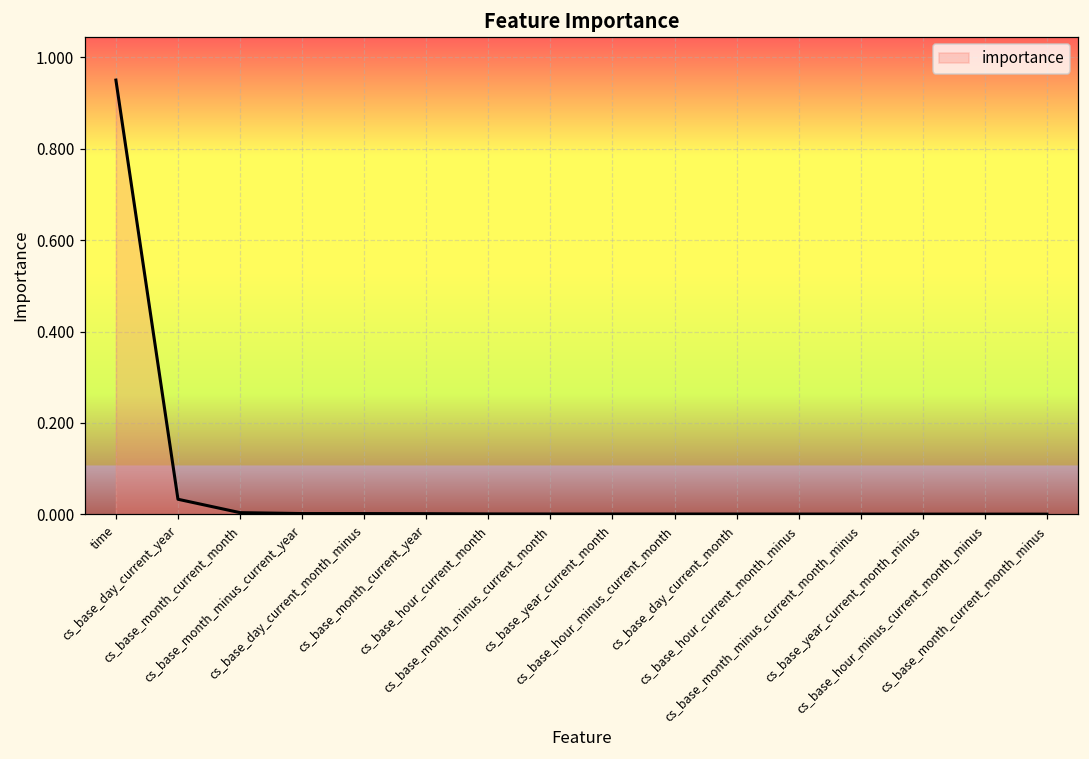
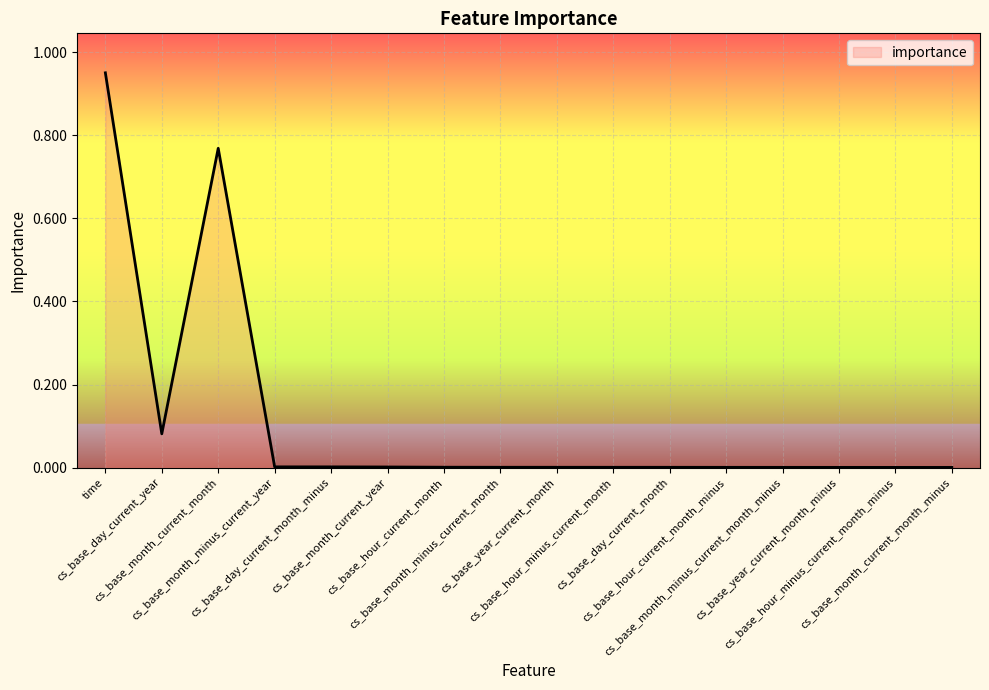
  {
    "time": 0.95,
-   "cs_base_day_current_year": 0.03,
-   "cs_base_month_current_month": 0.00,
+   "cs_base_day_current_year": 0.08,
+   "cs_base_month_current_month": 0.77,
    "cs_base_month_minus_current_year": 0.00,
    "cs_base_day_current_month_minus": 0.00,
    "cs_base_month_current_year": 0.00,
    "cs_base_hour_current_month": 0.00,
    "cs_base_month_minus_current_month": 0.00,
    "cs_base_year_current_month": 0.00,
    "cs_base_hour_minus_current_month": 0.00,
    "cs_base_day_current_month": 0.00,
    "cs_base_hour_current_month_minus": 0.00,
    "cs_base_month_minus_current_month_minus": 0.00,
    "cs_base_year_current_month_minus": 0.00,
    "cs_base_hour_minus_current_month_minus": 0.00,
    "cs_base_month_current_month_minus": 0.00
  }
